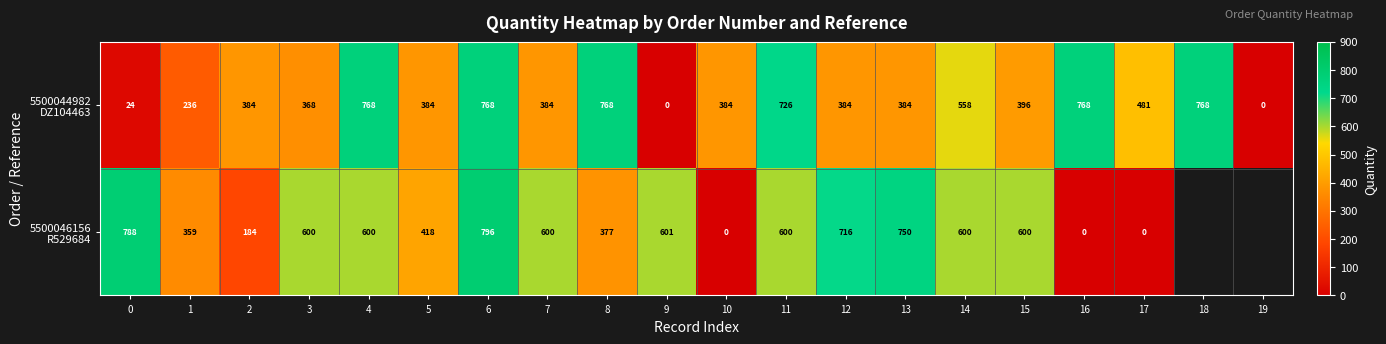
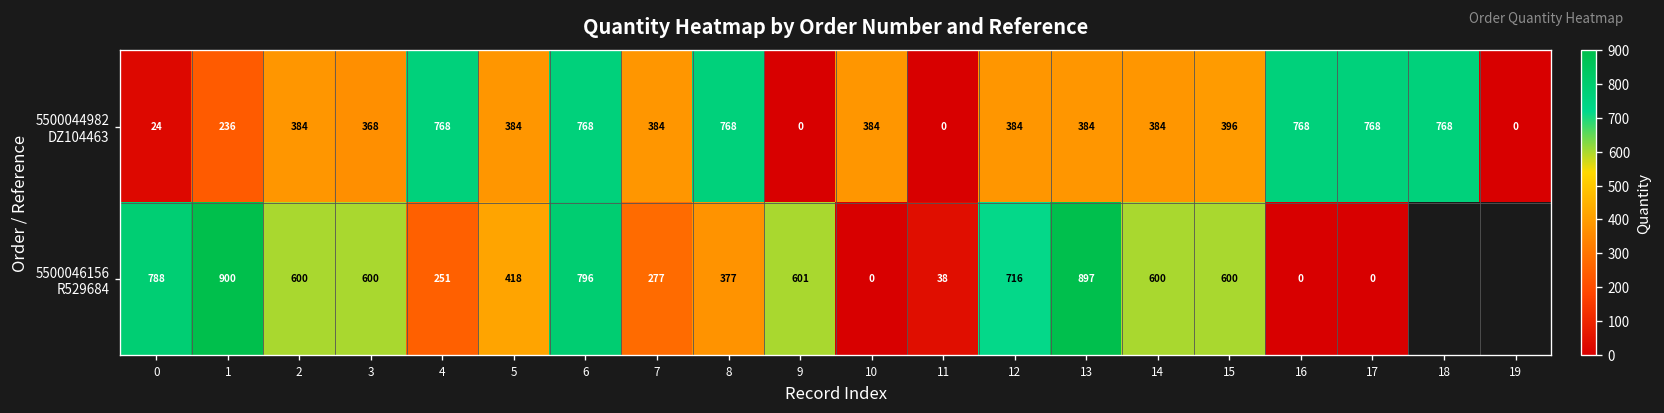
  {
    "5500044982 DZ104463": {
      "0": 24,
      "1": 236,
      "2": 384,
      "3": 368,
      "4": 768,
      "5": 384,
      "6": 768,
      "7": 384,
      "8": 768,
      "9": 0,
      "10": 384,
-     "11": 726,
+     "11": 0,
      "12": 384,
      "13": 384,
-     "14": 558,
+     "14": 384,
      "15": 396,
      "16": 768,
-     "17": 481,
+     "17": 768,
      "18": 768,
      "19": 0
    },
    "5500046156 R529684": {
      "0": 788,
-     "1": 359,
-     "2": 184,
+     "1": 900,
+     "2": 600,
      "3": 600,
-     "4": 600,
+     "4": 251,
      "5": 418,
      "6": 796,
-     "7": 600,
+     "7": 277,
      "8": 377,
      "9": 601,
      "10": 0,
-     "11": 600,
+     "11": 38,
      "12": 716,
-     "13": 750,
+     "13": 897,
      "14": 600,
      "15": 600,
      "16": 0,
      "17": 0
    }
  }
